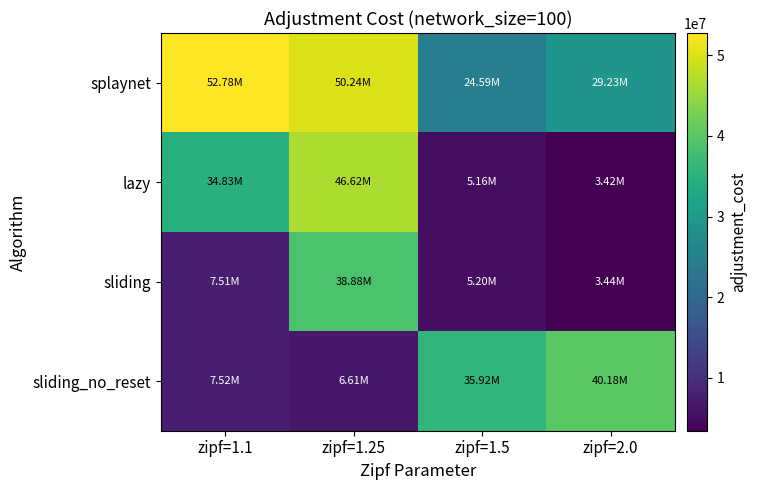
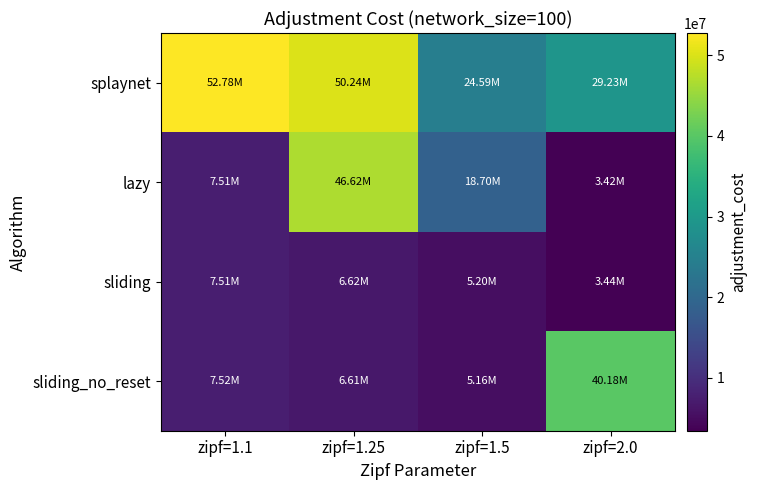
  {
    "splaynet": {
      "zipf=1.1": "52.78M",
      "zipf=1.25": "50.24M",
      "zipf=1.5": "24.59M",
      "zipf=2.0": "29.23M"
    },
    "lazy": {
-     "zipf=1.1": "34.83M",
+     "zipf=1.1": "7.51M",
      "zipf=1.25": "46.62M",
-     "zipf=1.5": "5.16M",
+     "zipf=1.5": "18.70M",
      "zipf=2.0": "3.42M"
    },
    "sliding": {
      "zipf=1.1": "7.51M",
-     "zipf=1.25": "38.88M",
+     "zipf=1.25": "6.62M",
      "zipf=1.5": "5.20M",
      "zipf=2.0": "3.44M"
    },
    "sliding_no_reset": {
      "zipf=1.1": "7.52M",
      "zipf=1.25": "6.61M",
-     "zipf=1.5": "35.92M",
+     "zipf=1.5": "5.16M",
      "zipf=2.0": "40.18M"
    }
  }
